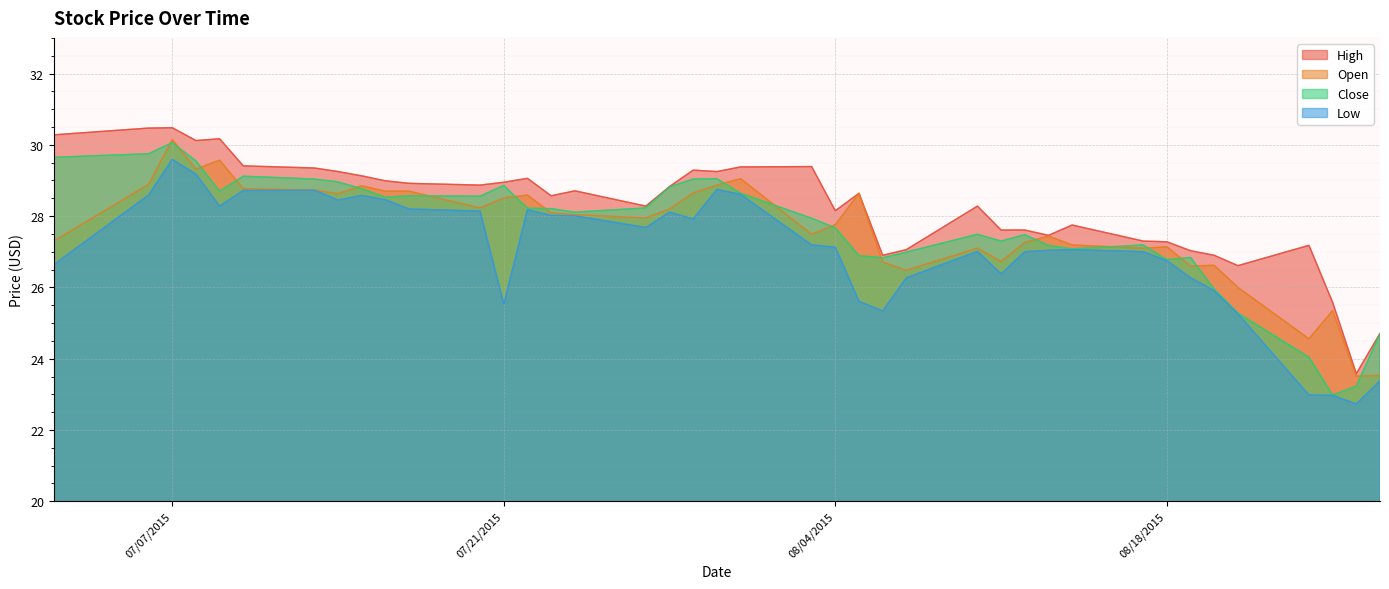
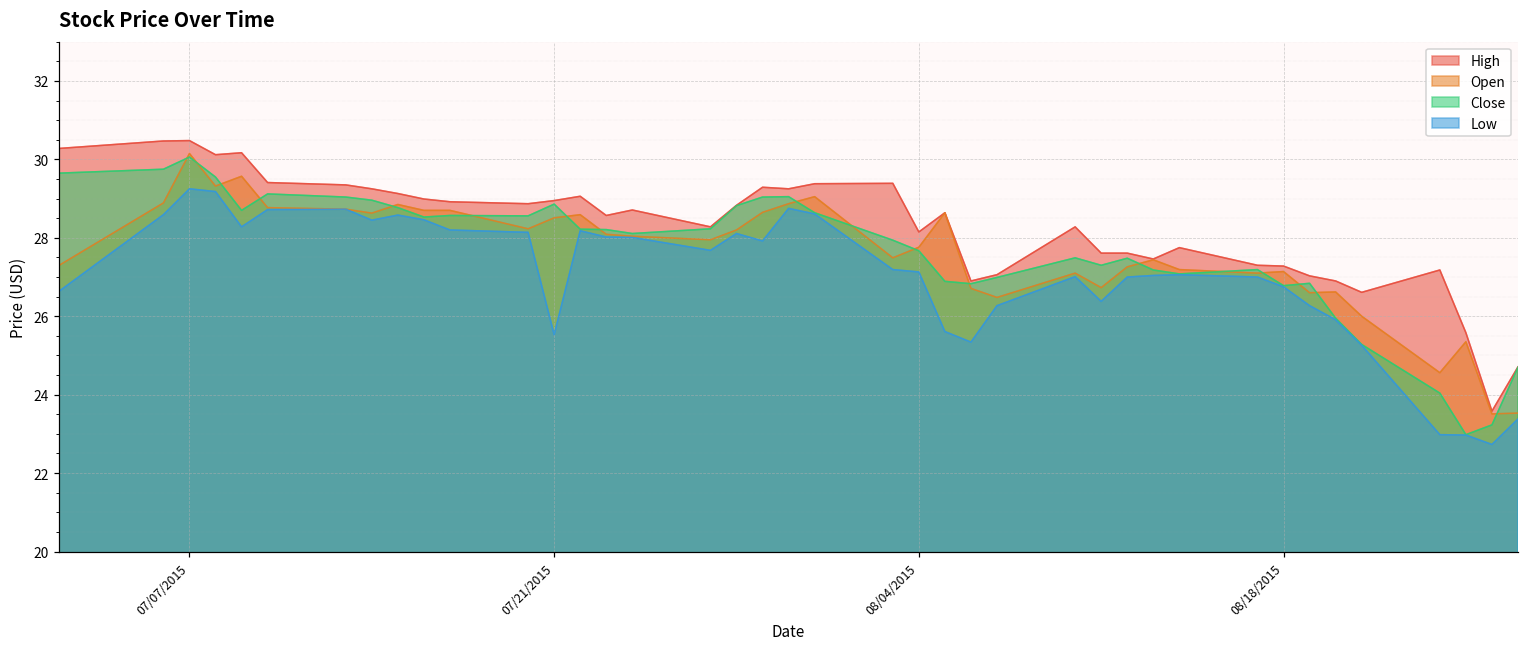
  {
    "Close": {
      "07/07/2015": 30.1,
      "07/21/2015": 28.9,
      "08/04/2015": 27.7
    },
    "Low": {
-     "07/07/2015": 29.6,
+     "07/07/2015": 29.3,
      "07/21/2015": 25.5,
      "08/04/2015": 27.1
    }
  }
